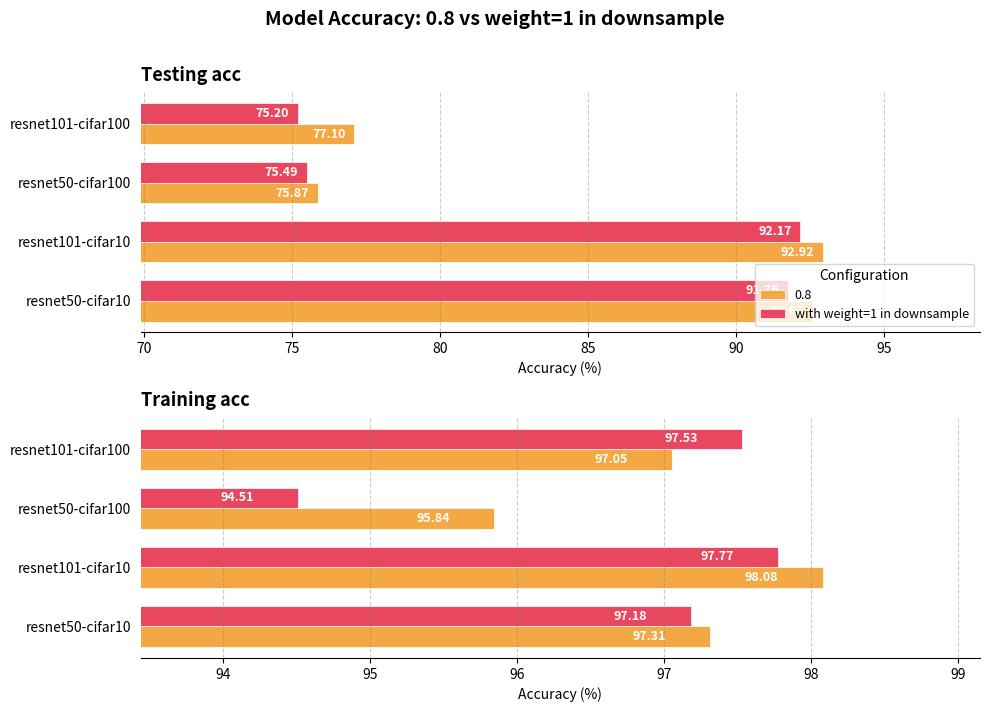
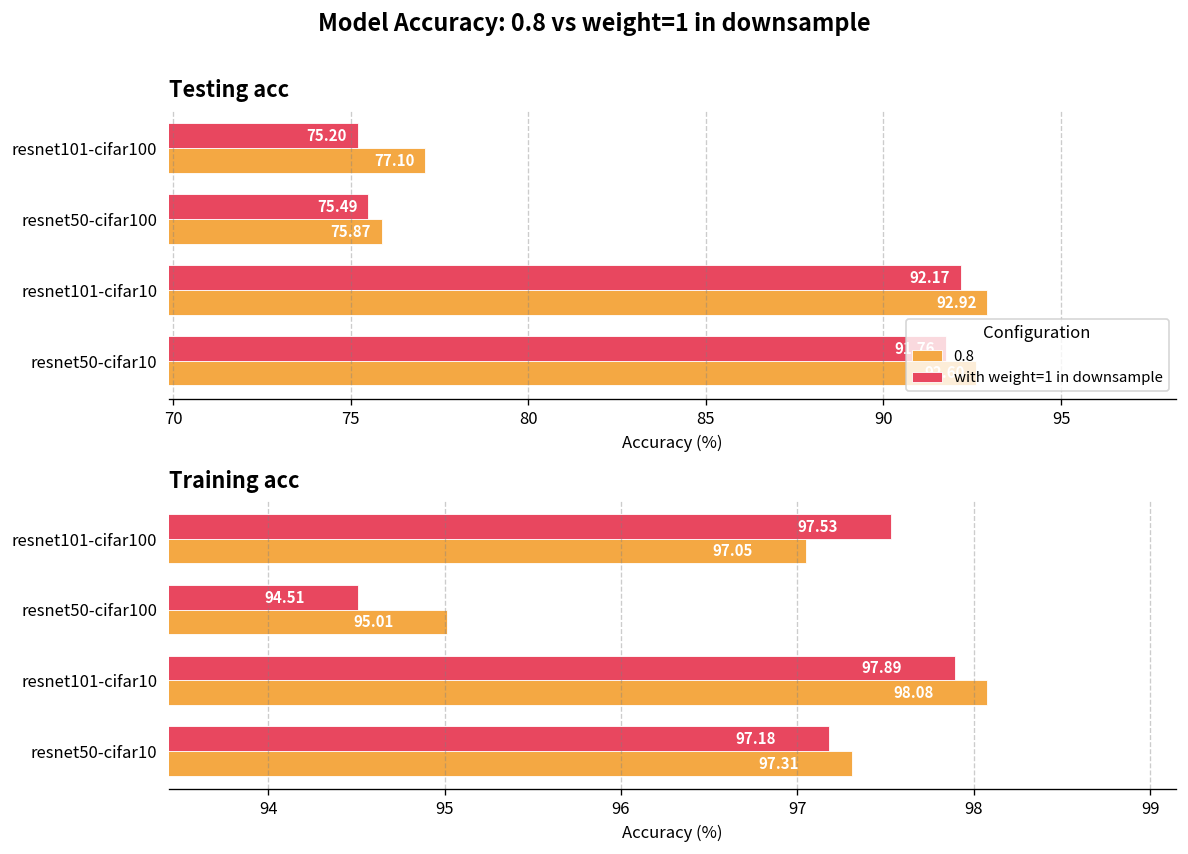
  {
    "Testing acc": {
      "0.8": {
        "resnet101-cifar100": 77.10,
        "resnet50-cifar100": 75.87,
        "resnet101-cifar10": 92.92
      },
      "with weight=1 in downsample": {
        "resnet101-cifar100": 75.20,
        "resnet50-cifar100": 75.49,
        "resnet101-cifar10": 92.17
      }
    },
    "Training acc": {
      "0.8": {
        "resnet101-cifar100": 97.05,
-       "resnet50-cifar100": 95.84,
+       "resnet50-cifar100": 95.01,
        "resnet101-cifar10": 98.08,
        "resnet50-cifar10": 97.31
      },
      "with weight=1 in downsample": {
        "resnet101-cifar100": 97.53,
        "resnet50-cifar100": 94.51,
-       "resnet101-cifar10": 97.77,
+       "resnet101-cifar10": 97.89,
        "resnet50-cifar10": 97.18
      }
    }
  }
